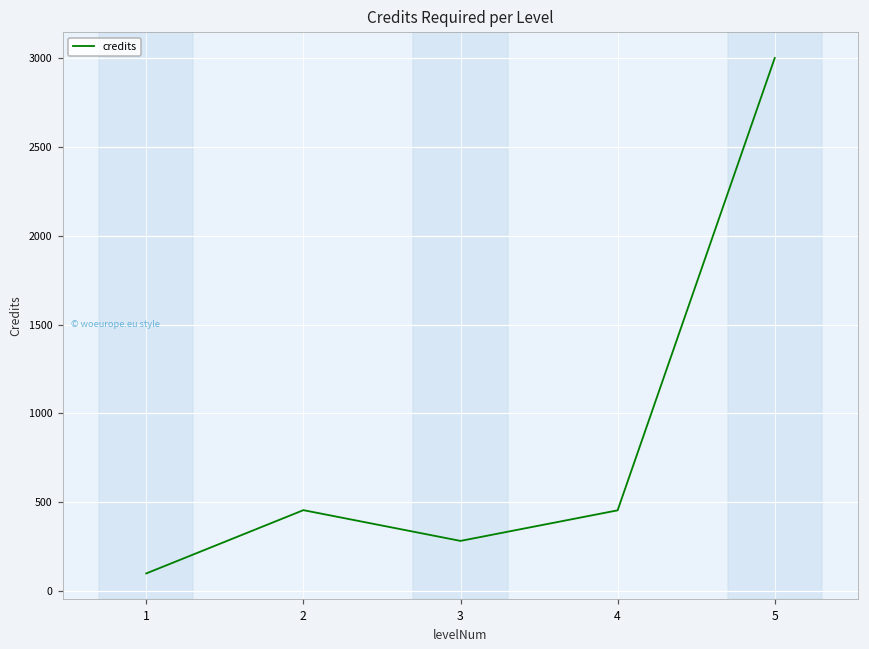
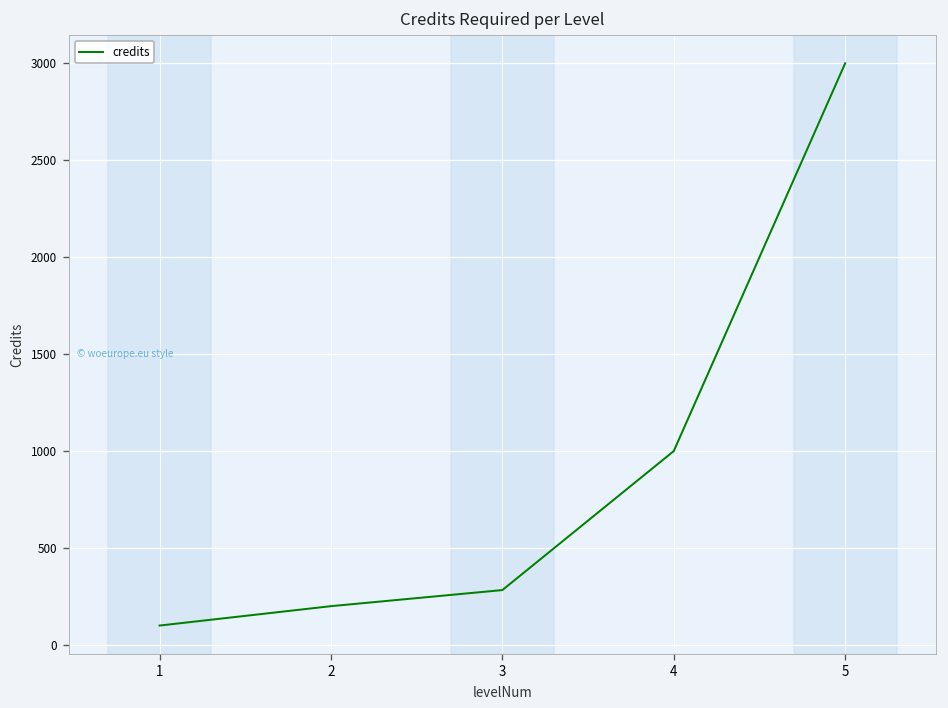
  {
    "1": 100,
-   "2": 460,
+   "2": 200,
    "3": 280,
-   "4": 460,
+   "4": 1000,
    "5": 3000
  }
